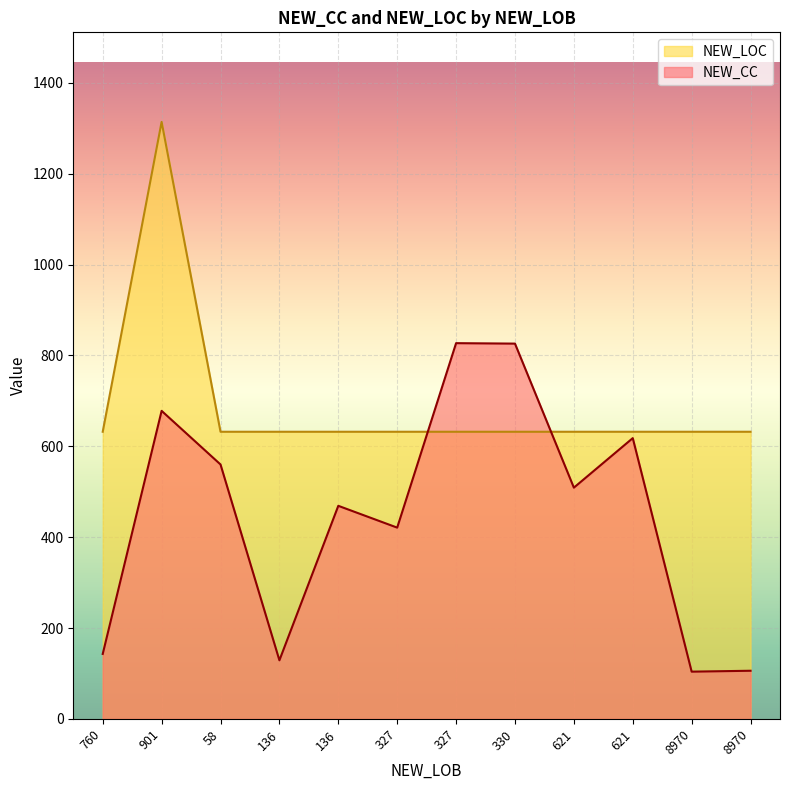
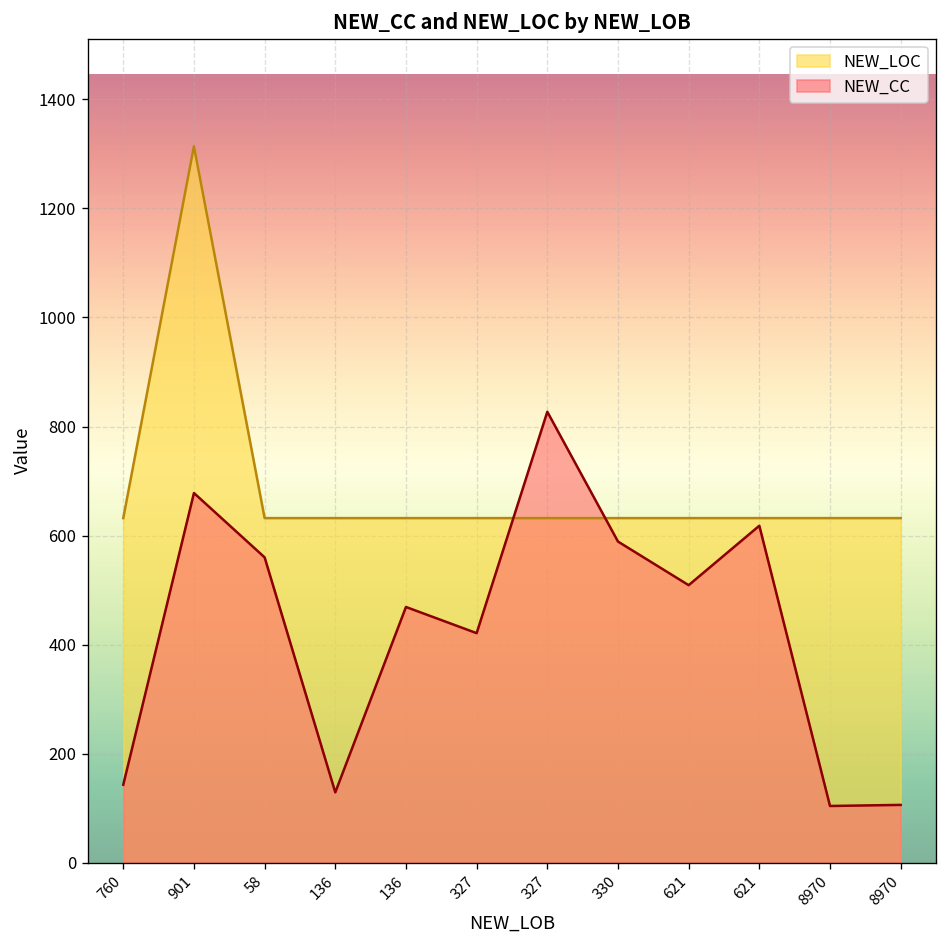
  {
    "NEW_LOC": {
      "760": 630,
      "901": 1310,
      "58": 630,
      "330": 630
    },
    "NEW_CC": {
      "760": 140,
      "901": 680,
      "58": 560,
-     "330": 830
+     "330": 590
    }
  }
